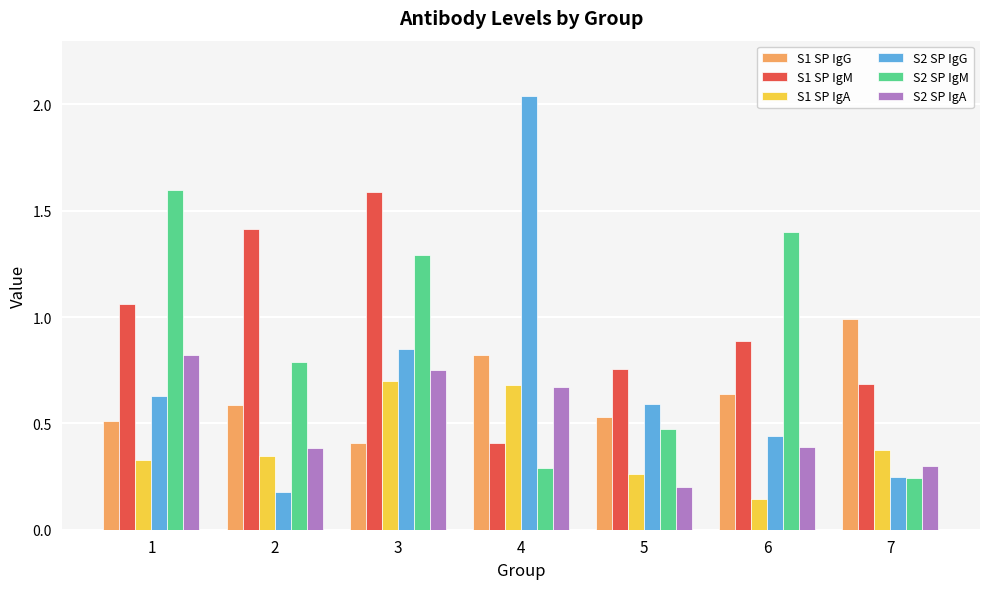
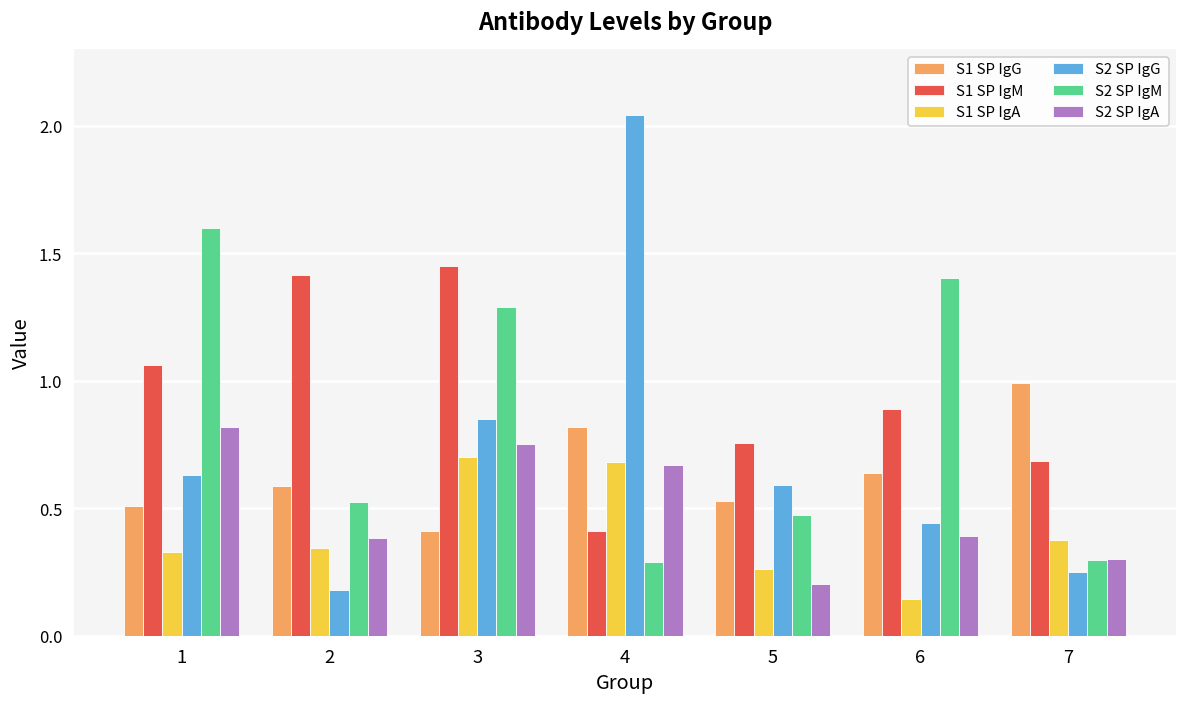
  {
    "S1 SP IgM": {
      "1": 1.06,
      "2": 1.41,
-     "3": 1.59,
+     "3": 1.45,
      "4": 0.41,
      "5": 0.76,
      "6": 0.89,
      "7": 0.69
    },
    "S2 SP IgG": {
      "1": 0.63,
      "2": 0.18,
      "3": 0.85,
      "4": 2.04,
      "5": 0.59,
      "6": 0.44,
      "7": 0.25
    },
    "S2 SP IgM": {
      "1": 1.60,
-     "2": 0.79,
+     "2": 0.53,
      "3": 1.29,
      "4": 0.29,
      "5": 0.47,
      "6": 1.40,
-     "7": 0.24
+     "7": 0.30
    },
    "S2 SP IgA": {
      "1": 0.82,
      "2": 0.38,
      "3": 0.75,
      "4": 0.67,
      "5": 0.20,
      "6": 0.39,
      "7": 0.30
    }
  }
